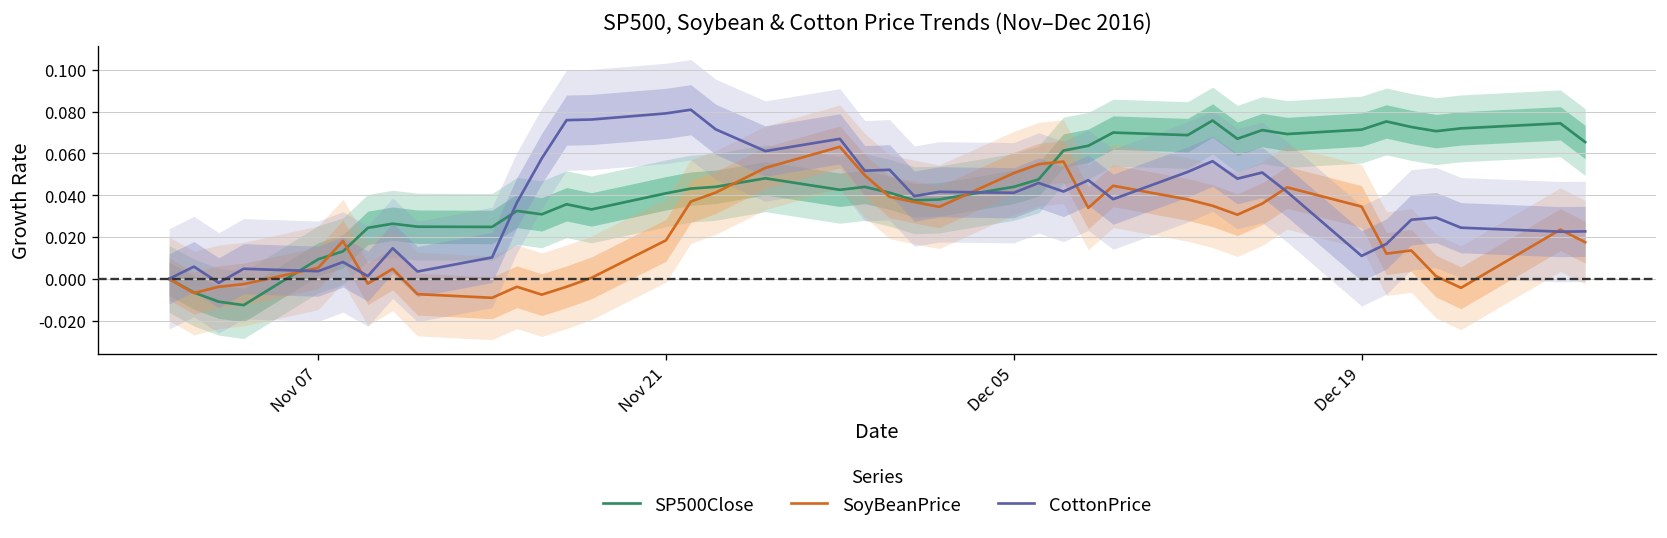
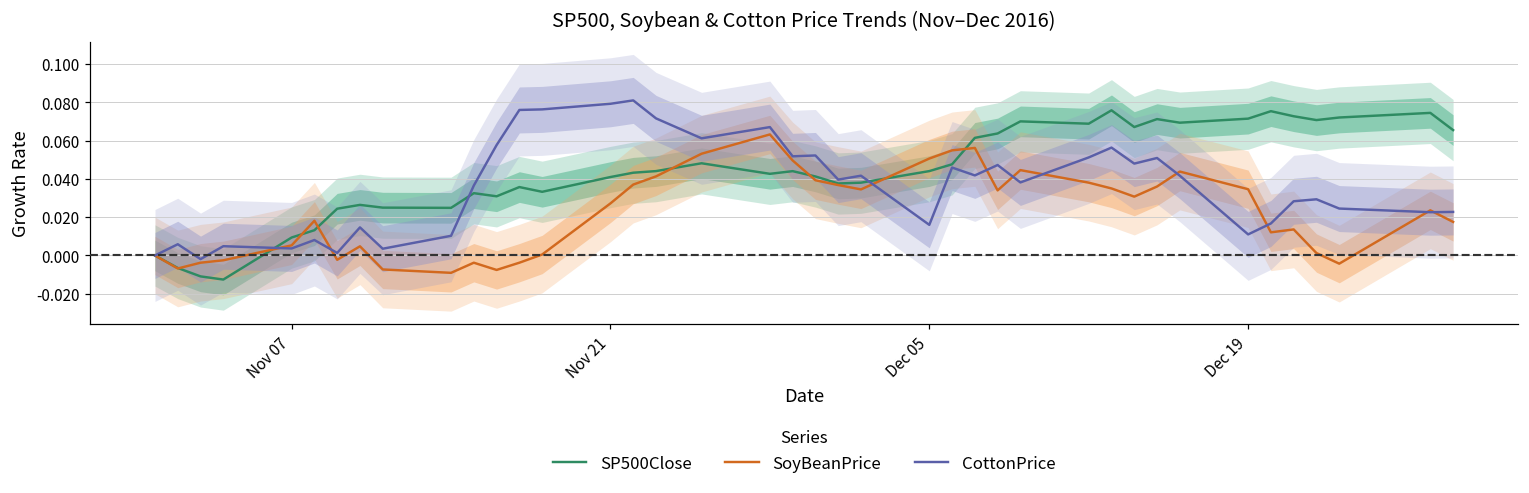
  {
    "SoyBeanPrice": {
      "Nov 07": 0.005,
-     "Nov 21": 0.018
+     "Nov 21": 0.027
    },
    "CottonPrice": {
      "Nov 07": 0.004,
      "Nov 21": 0.079,
-     "Dec 05": 0.041,
+     "Dec 05": 0.016,
      "Dec 19": 0.011
    }
  }
